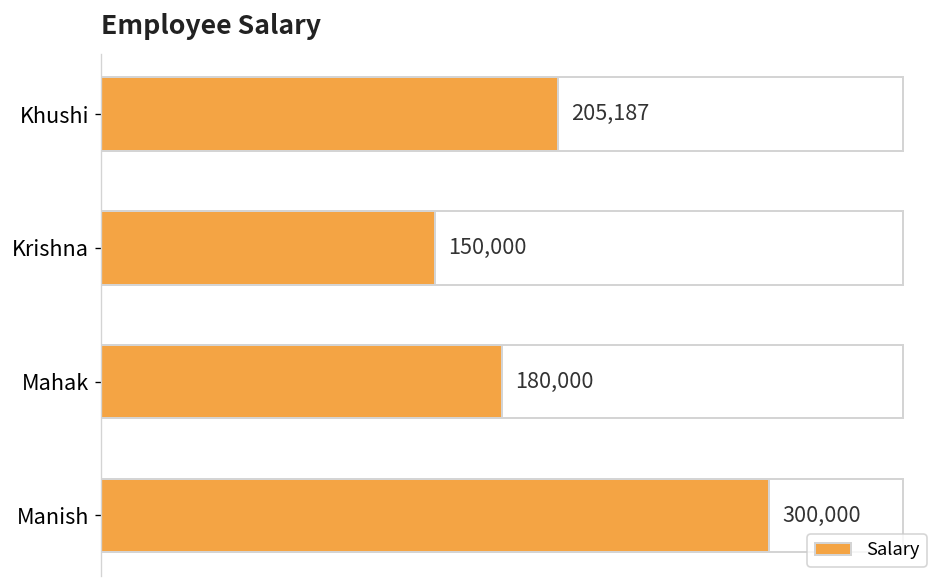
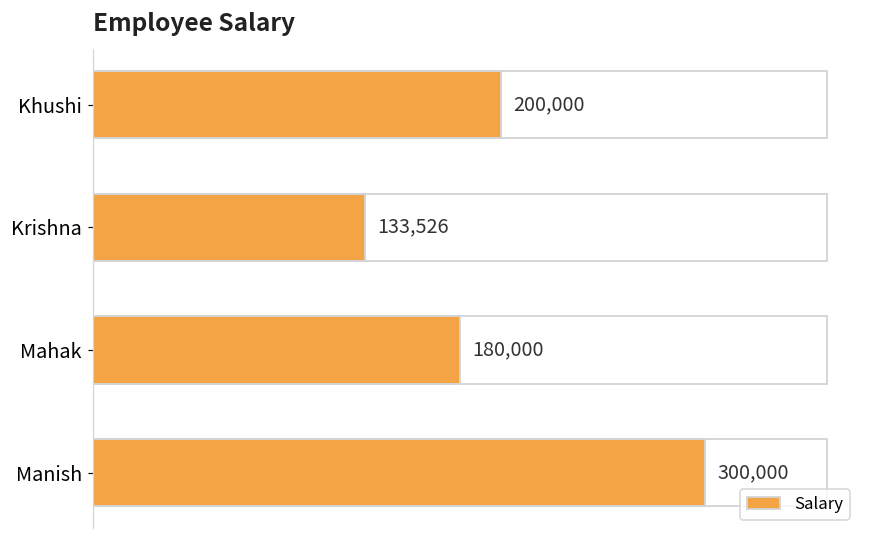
  {
-   "Khushi": "205,187",
-   "Krishna": "150,000",
+   "Khushi": "200,000",
+   "Krishna": "133,526",
    "Mahak": "180,000",
    "Manish": "300,000"
  }
